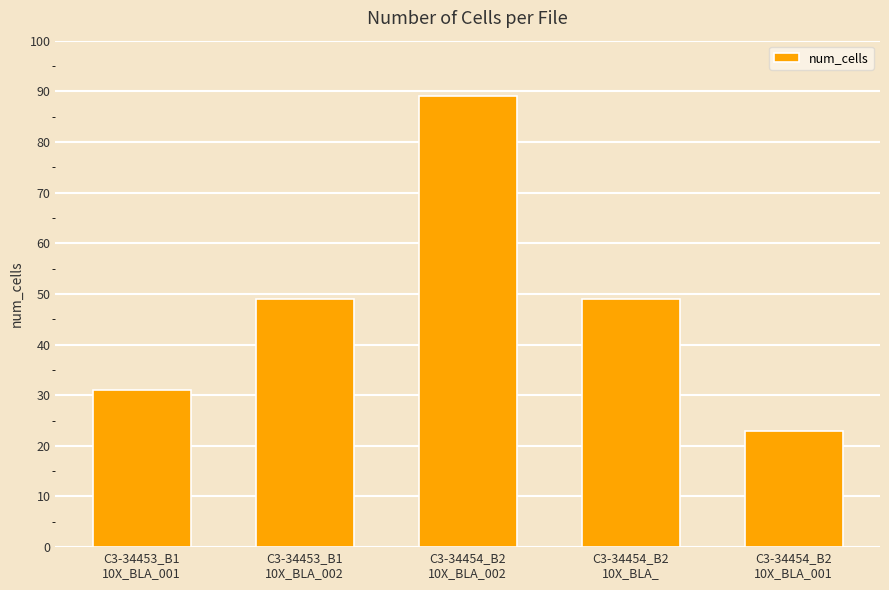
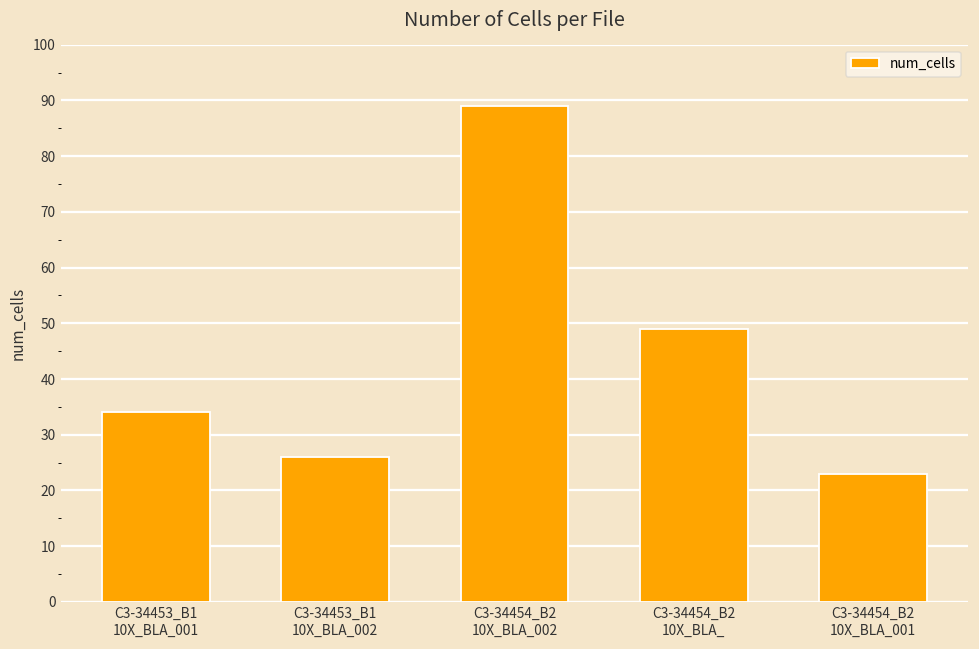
  {
-   "C3-34453_B1 10X_BLA_001": 31,
-   "C3-34453_B1 10X_BLA_002": 49,
+   "C3-34453_B1 10X_BLA_001": 34,
+   "C3-34453_B1 10X_BLA_002": 26,
    "C3-34454_B2 10X_BLA_002": 89,
    "C3-34454_B2 10X_BLA_": 49,
    "C3-34454_B2 10X_BLA_001": 23
  }
